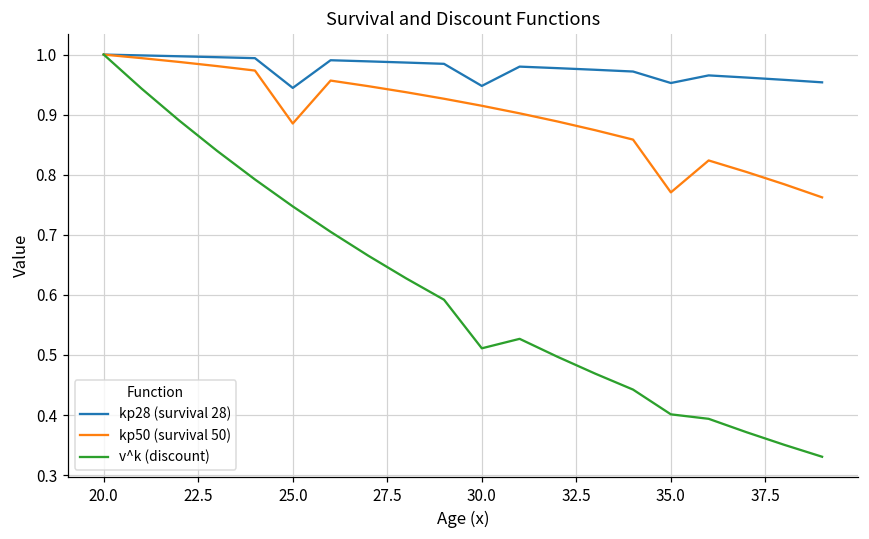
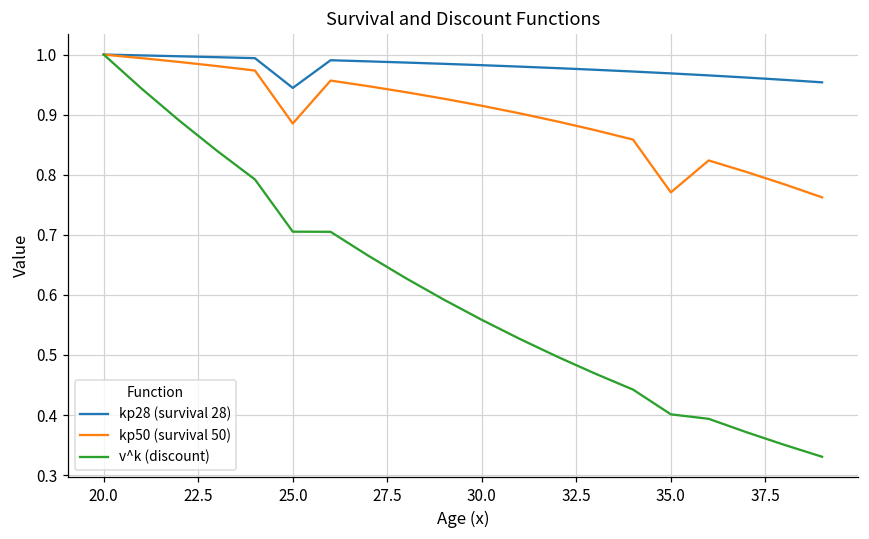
  {
    "kp28 (survival 28)": {
      "25.0": 0.94,
-     "30.0": 0.95,
-     "35.0": 0.95
+     "30.0": 0.98,
+     "35.0": 0.97
    },
    "kp50 (survival 50)": {
      "25.0": 0.89,
      "30.0": 0.91,
      "35.0": 0.77
    },
    "v^k (discount)": {
-     "25.0": 0.75,
-     "30.0": 0.51,
+     "25.0": 0.71,
+     "30.0": 0.56,
      "35.0": 0.40
    }
  }
